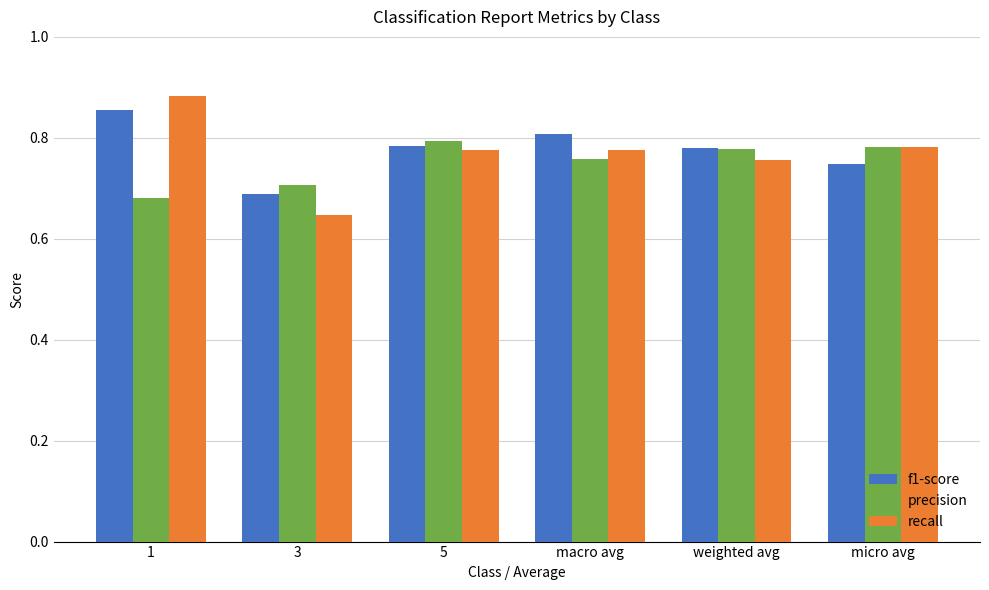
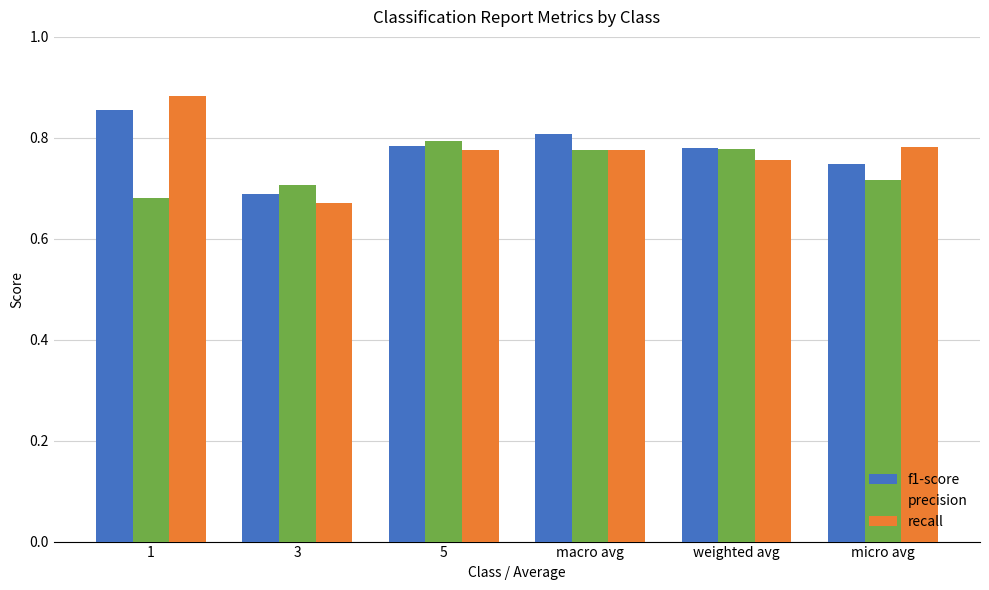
  {
    "f1-score": {
      "1": 0.86,
      "3": 0.69,
      "5": 0.78,
      "macro avg": 0.81,
      "weighted avg": 0.78,
      "micro avg": 0.75
    },
    "precision": {
      "1": 0.68,
      "3": 0.71,
      "5": 0.79,
-     "macro avg": 0.76,
+     "macro avg": 0.78,
      "weighted avg": 0.78,
-     "micro avg": 0.78
+     "micro avg": 0.72
    },
    "recall": {
      "1": 0.88,
-     "3": 0.65,
+     "3": 0.67,
      "5": 0.78,
      "macro avg": 0.78,
      "weighted avg": 0.76,
      "micro avg": 0.78
    }
  }
